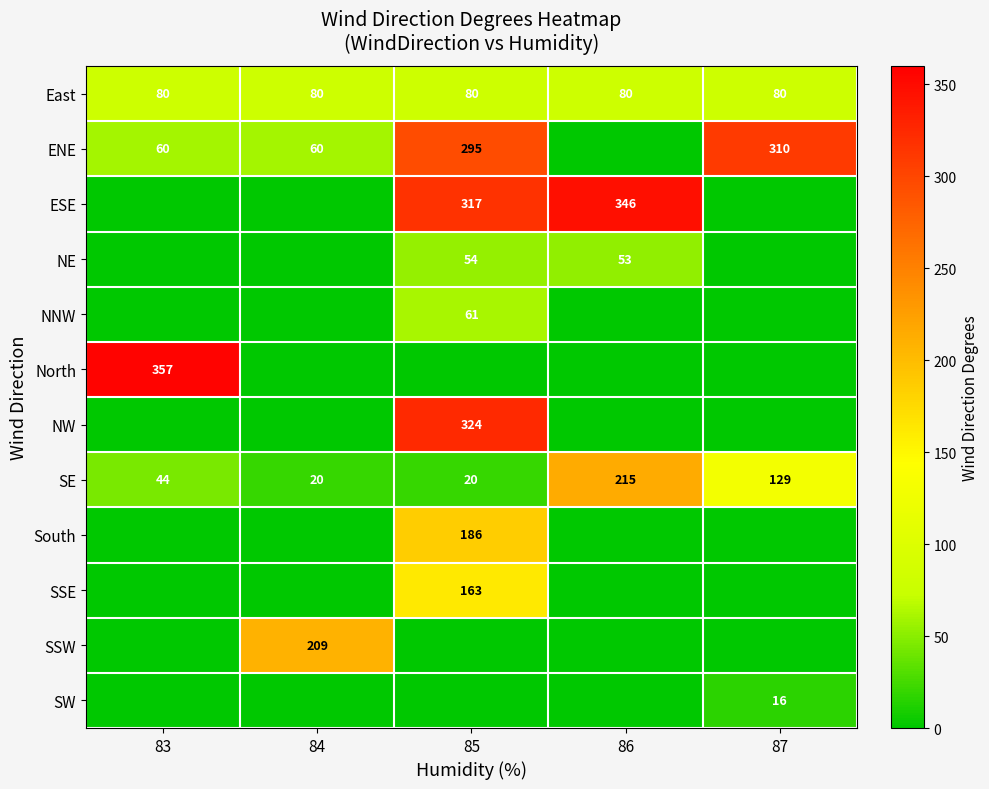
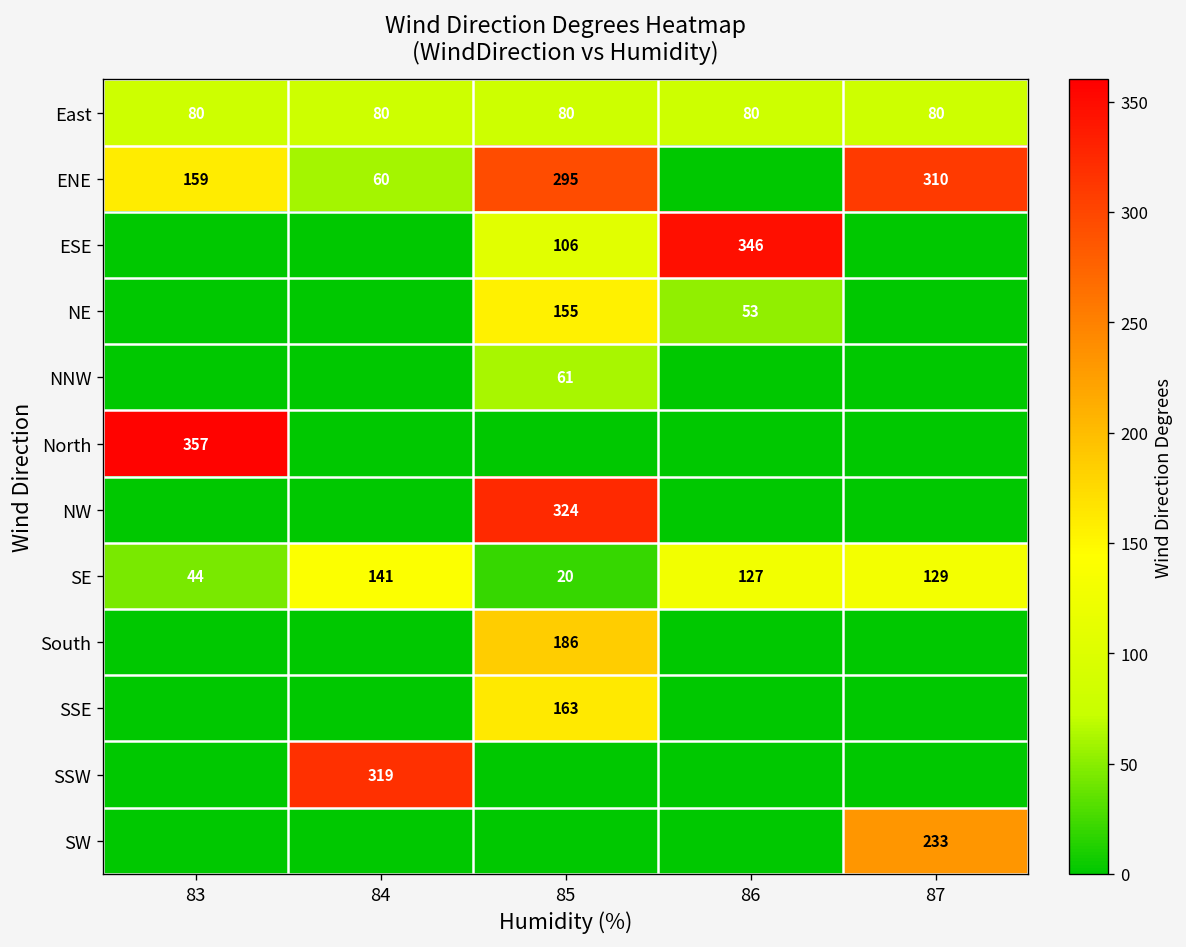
  {
    "East": {
      "83": 80,
      "84": 80,
      "85": 80,
      "86": 80,
      "87": 80
    },
    "ENE": {
-     "83": 60,
+     "83": 159,
      "84": 60,
      "85": 295,
      "87": 310
    },
    "ESE": {
-     "85": 317,
+     "85": 106,
      "86": 346
    },
    "NE": {
-     "85": 54,
+     "85": 155,
      "86": 53
    },
    "NNW": {
      "85": 61
    },
    "North": {
      "83": 357
    },
    "NW": {
      "85": 324
    },
    "SE": {
      "83": 44,
-     "84": 20,
+     "84": 141,
      "85": 20,
-     "86": 215,
+     "86": 127,
      "87": 129
    },
    "South": {
      "85": 186
    },
    "SSE": {
      "85": 163
    },
    "SSW": {
-     "84": 209
+     "84": 319
    },
    "SW": {
-     "87": 16
+     "87": 233
    }
  }
